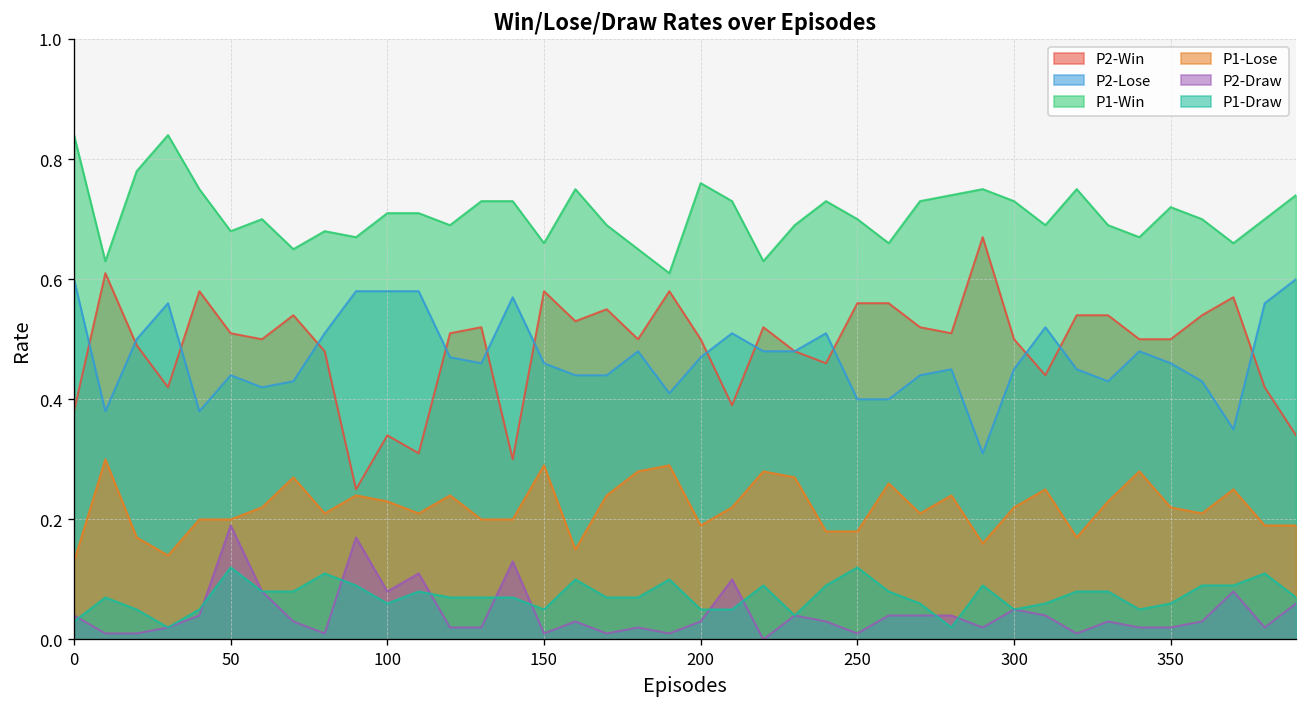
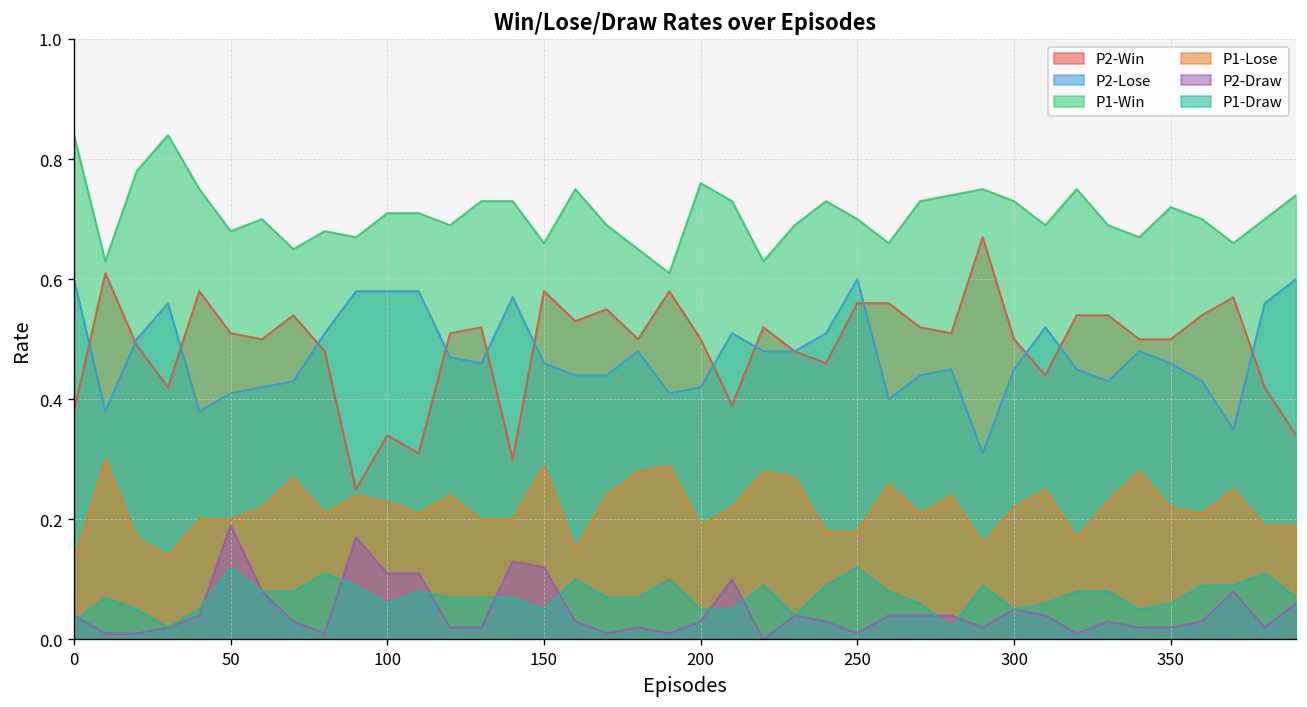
  {
    "P2-Lose": {
      "0": 0.60,
-     "50": 0.44,
+     "50": 0.41,
      "100": 0.58,
      "150": 0.46,
-     "200": 0.47,
-     "250": 0.4,
+     "200": 0.42,
+     "250": 0.6,
      "300": 0.45,
      "350": 0.46
    },
    "P2-Draw": {
      "0": 0.04,
      "50": 0.19,
-     "100": 0.08,
-     "150": 0.01,
+     "100": 0.11,
+     "150": 0.12,
      "200": 0.03,
      "250": 0.01,
      "350": 0.02
    }
  }
